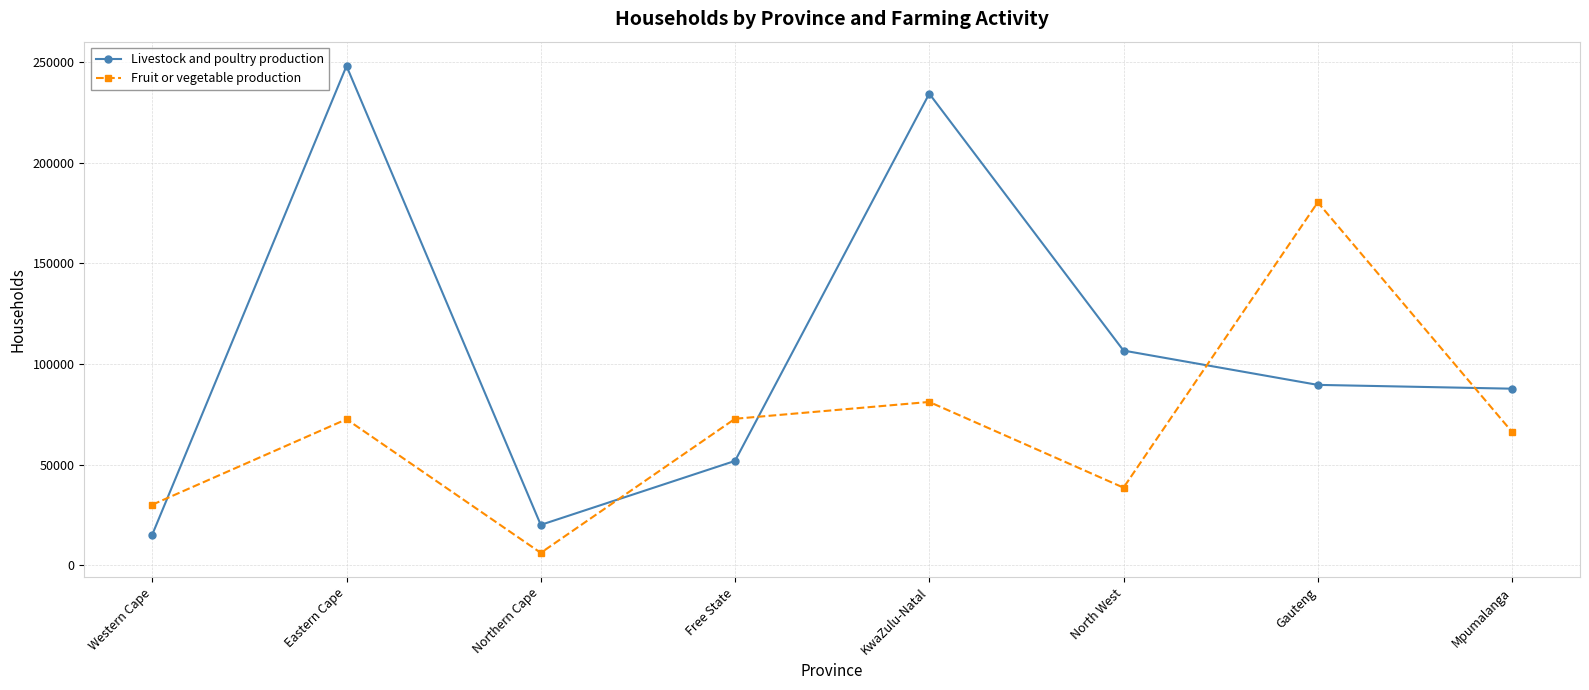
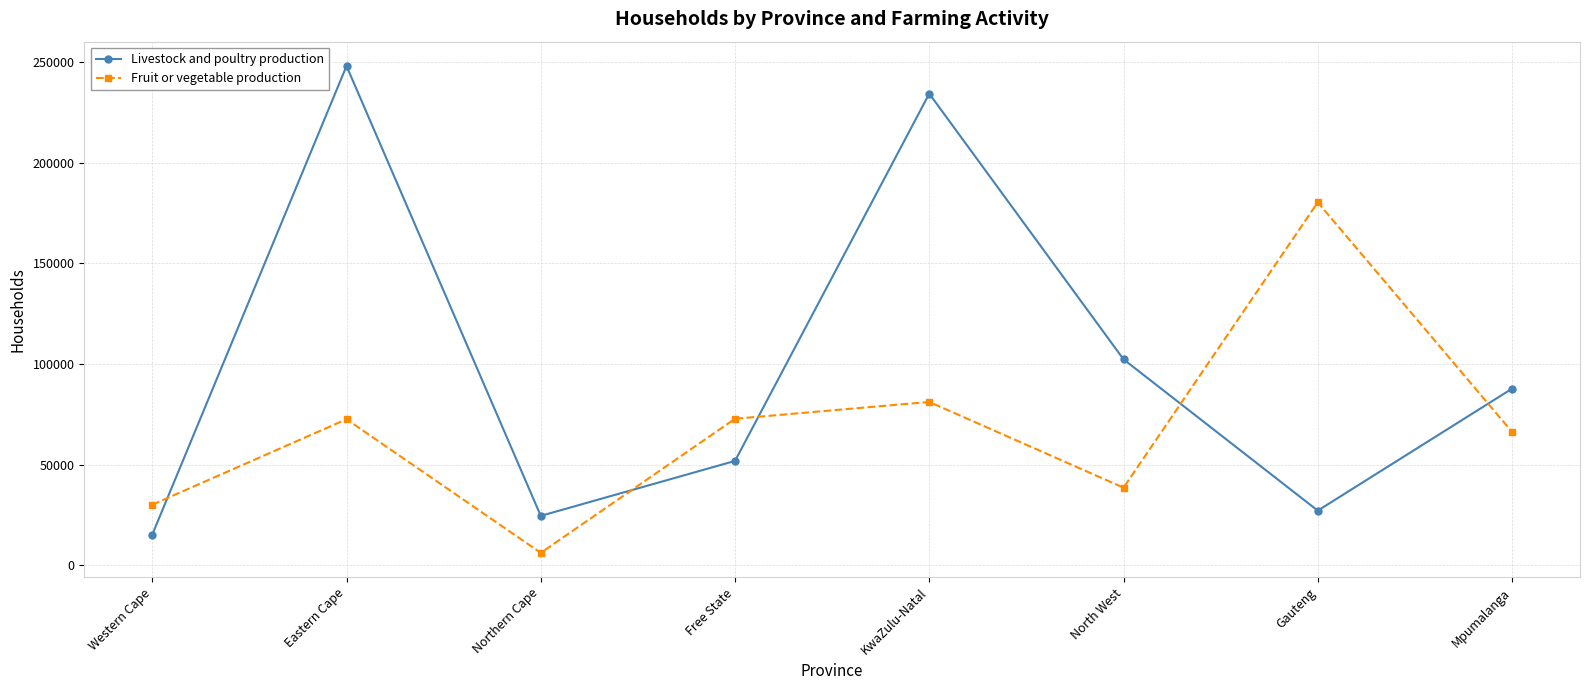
  {
    "Livestock and poultry production": {
      "Western Cape": 15000,
      "Eastern Cape": 248000,
-     "Northern Cape": 20000,
+     "Northern Cape": 25000,
      "Free State": 52000,
      "KwaZulu-Natal": 234000,
-     "North West": 107000,
-     "Gauteng": 90000,
+     "North West": 102000,
+     "Gauteng": 27000,
      "Mpumalanga": 88000
    },
    "Fruit or vegetable production": {
      "Western Cape": 30000,
      "Eastern Cape": 73000,
      "Northern Cape": 6000,
      "Free State": 73000,
      "KwaZulu-Natal": 81000,
      "North West": 39000,
      "Gauteng": 180000,
      "Mpumalanga": 66000
    }
  }
